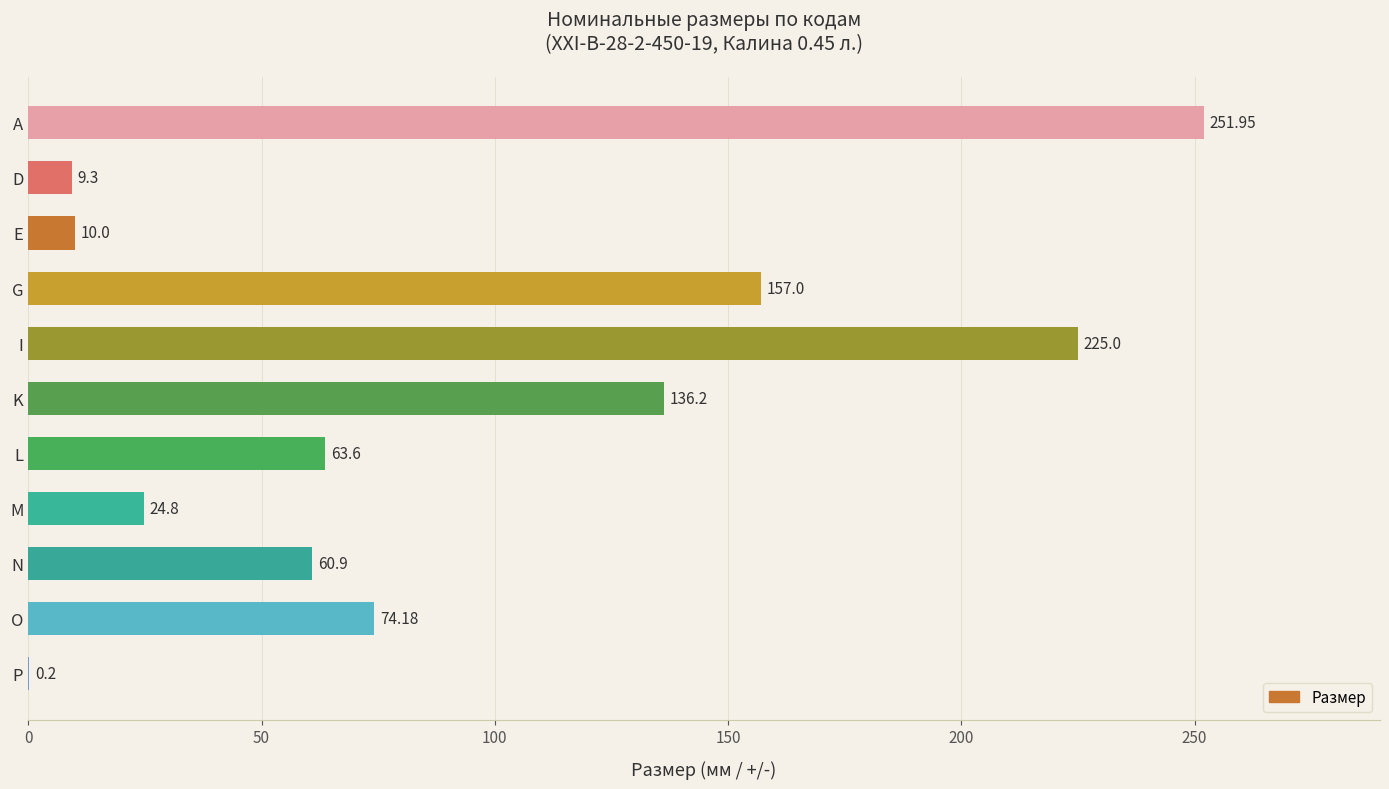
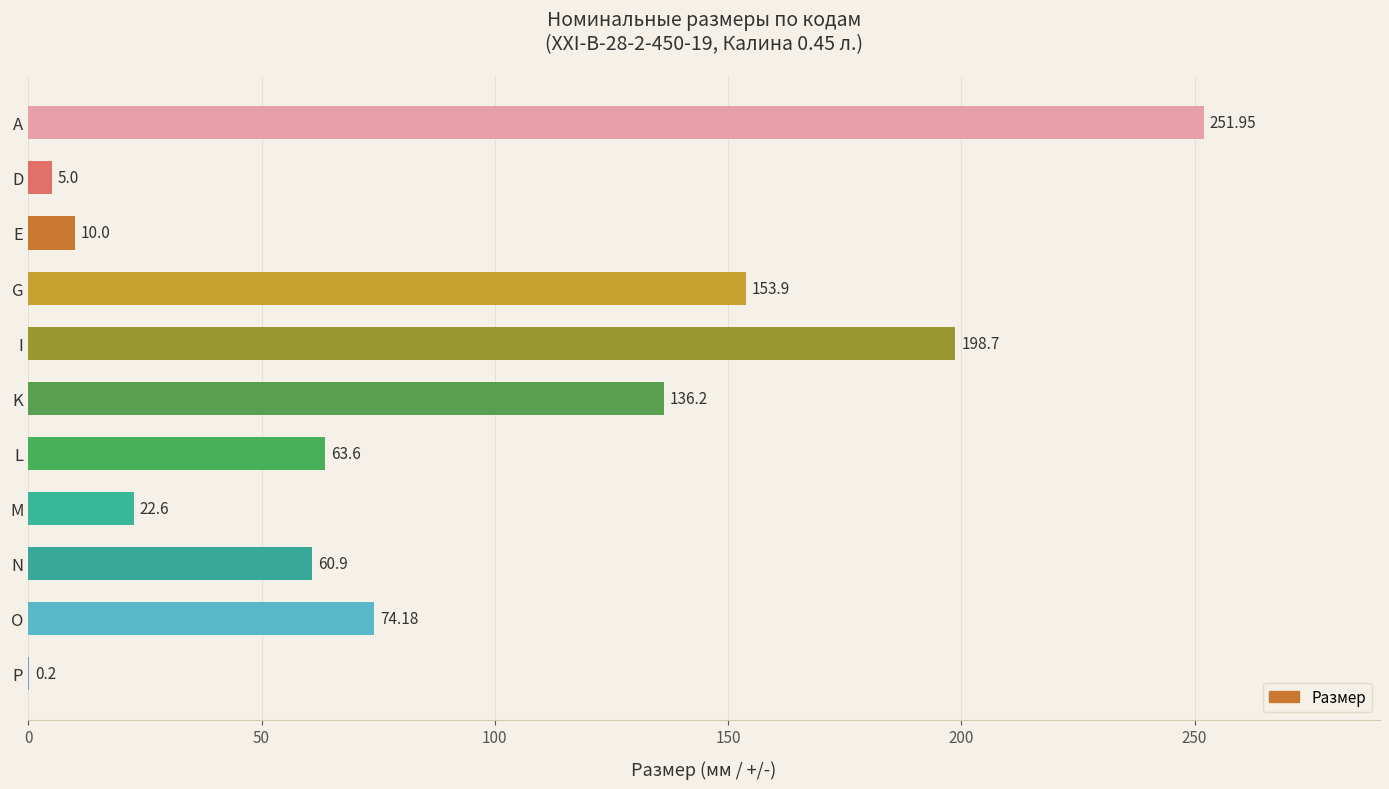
  {
    "A": 251.95,
-   "D": 9.3,
+   "D": 5.0,
    "E": 10.0,
-   "G": 157.0,
-   "I": 225.0,
+   "G": 153.9,
+   "I": 198.7,
    "K": 136.2,
    "L": 63.6,
-   "M": 24.8,
+   "M": 22.6,
    "N": 60.9,
    "O": 74.18,
    "P": 0.2
  }
